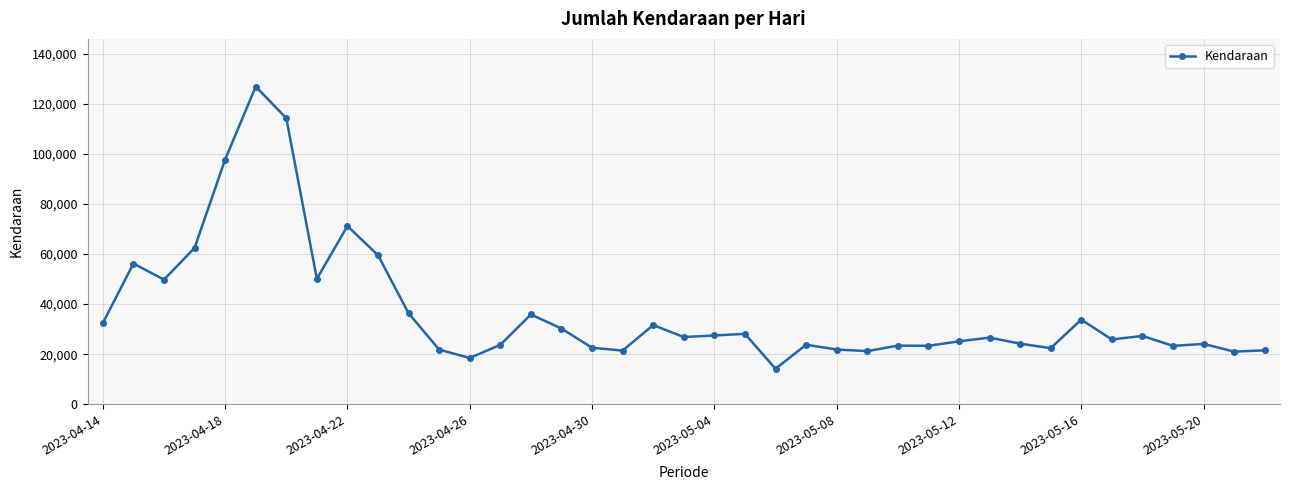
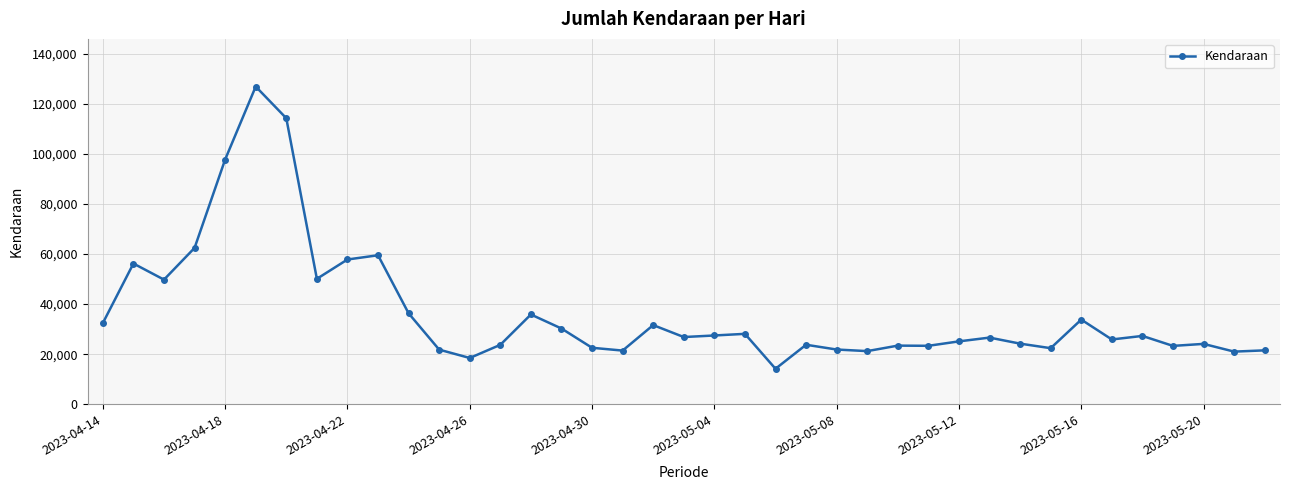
  {
    "2023-04-14": "32,000",
    "2023-04-18": "98,000",
-   "2023-04-22": "71,000",
+   "2023-04-22": "58,000",
    "2023-04-26": "18,000",
    "2023-04-30": "23,000",
    "2023-05-04": "27,000",
    "2023-05-08": "22,000",
    "2023-05-12": "25,000",
    "2023-05-16": "34,000",
    "2023-05-20": "24,000"
  }
